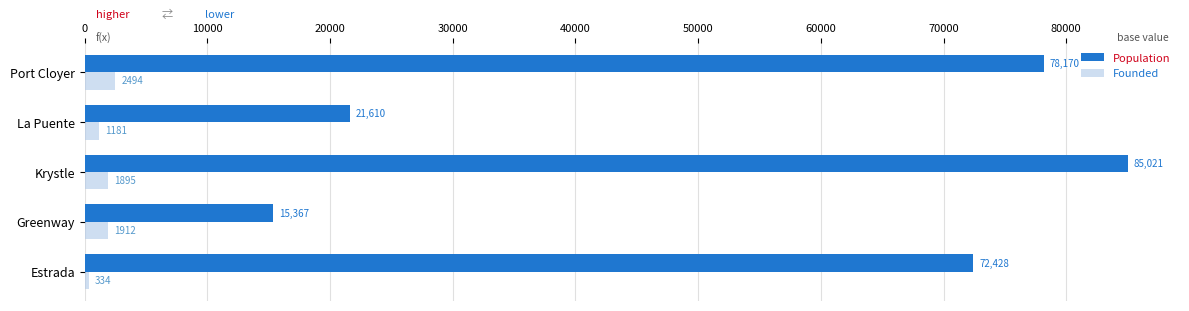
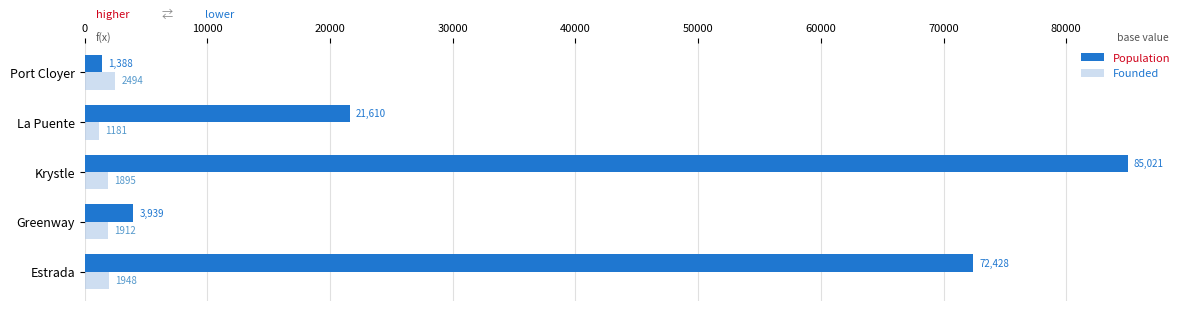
  {
    "Population": {
-     "Port Cloyer": "78,170",
+     "Port Cloyer": "1,388",
      "La Puente": "21,610",
      "Krystle": "85,021",
-     "Greenway": "15,367",
+     "Greenway": "3,939",
      "Estrada": "72,428"
    },
    "Founded": {
      "Port Cloyer": "2494",
      "La Puente": "1181",
      "Krystle": "1895",
      "Greenway": "1912",
-     "Estrada": "334"
+     "Estrada": "1948"
    }
  }
